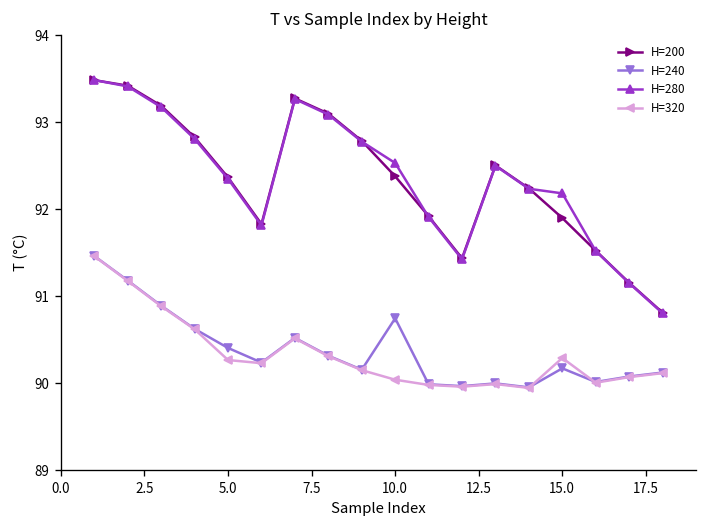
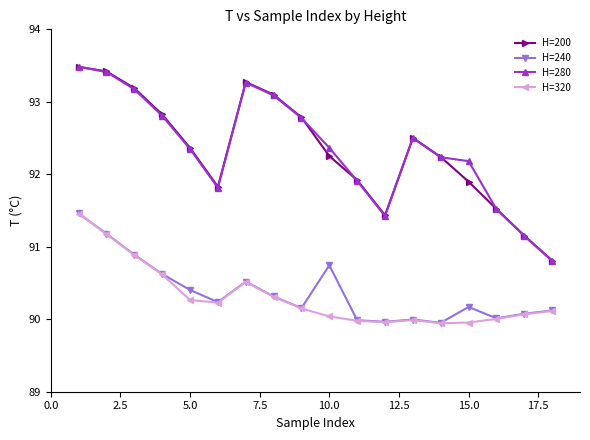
  {
    "H=200": {
-     "10.0": 92.4,
+     "10.0": 92.3,
      "15.0": 91.9
    },
    "H=240": {
      "5.0": 90.4,
      "10.0": 90.7,
      "15.0": 90.2
    },
    "H=280": {
-     "10.0": 92.5,
+     "10.0": 92.4,
      "15.0": 92.2
    },
    "H=320": {
      "5.0": 90.3,
      "10.0": 90.0,
-     "15.0": 90.3
+     "15.0": 90.0
    }
  }
